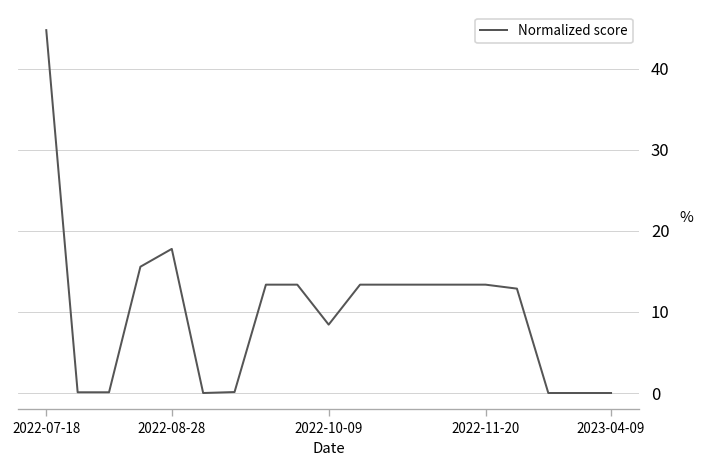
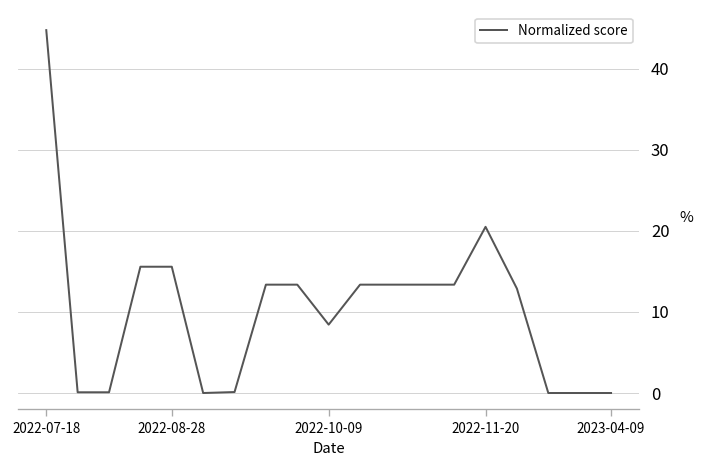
  {
    "2022-07-18": 45,
-   "2022-08-28": 18,
+   "2022-08-28": 16,
    "2022-10-09": 8,
-   "2022-11-20": 13,
+   "2022-11-20": 20,
    "2023-04-09": 0
  }
